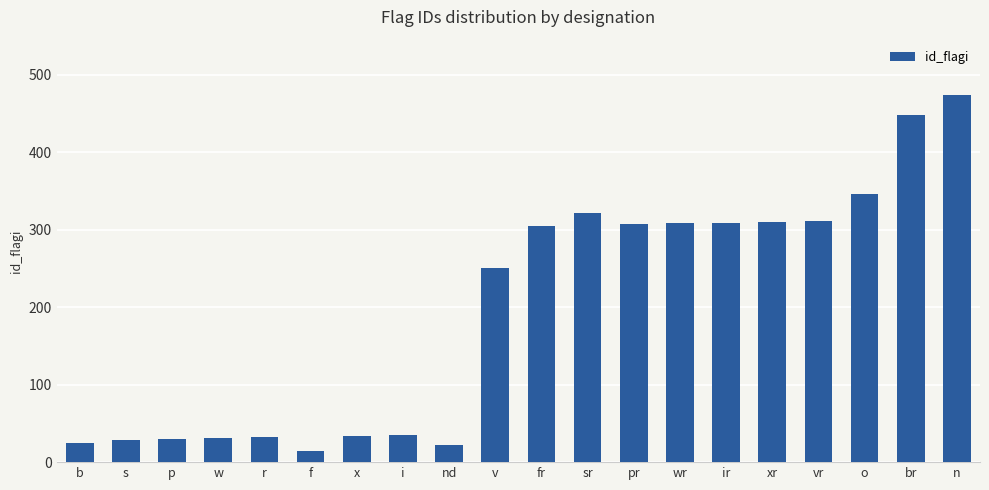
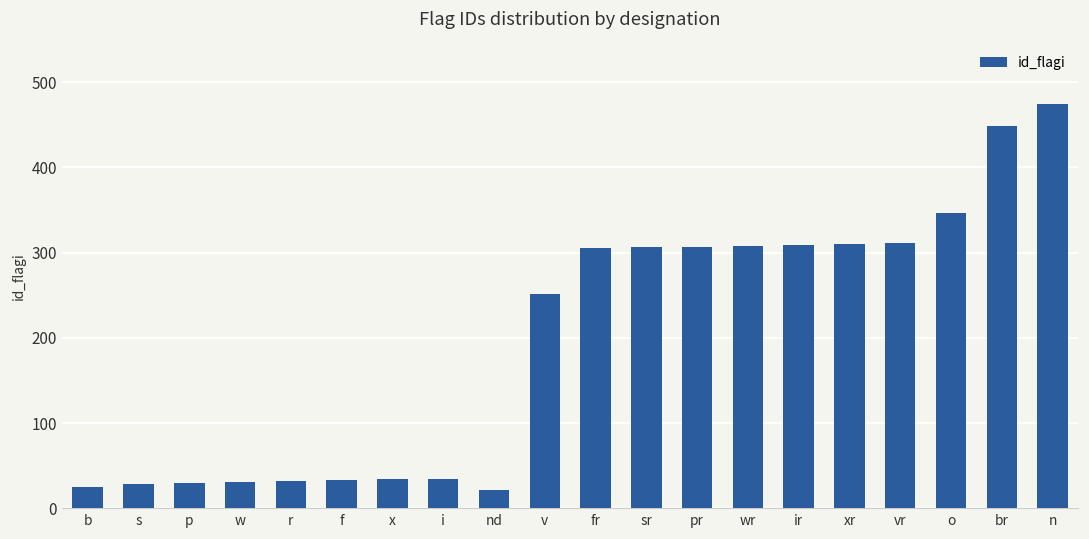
  {
    "b": 30,
    "s": 30,
    "p": 30,
    "w": 30,
    "r": 30,
-   "f": 20,
+   "f": 30,
    "x": 30,
    "i": 40,
    "nd": 20,
    "v": 250,
    "fr": 310,
-   "sr": 320,
+   "sr": 310,
    "pr": 310,
    "wr": 310,
    "ir": 310,
    "xr": 310,
    "vr": 310,
    "o": 350,
    "br": 450,
    "n": 470
  }
